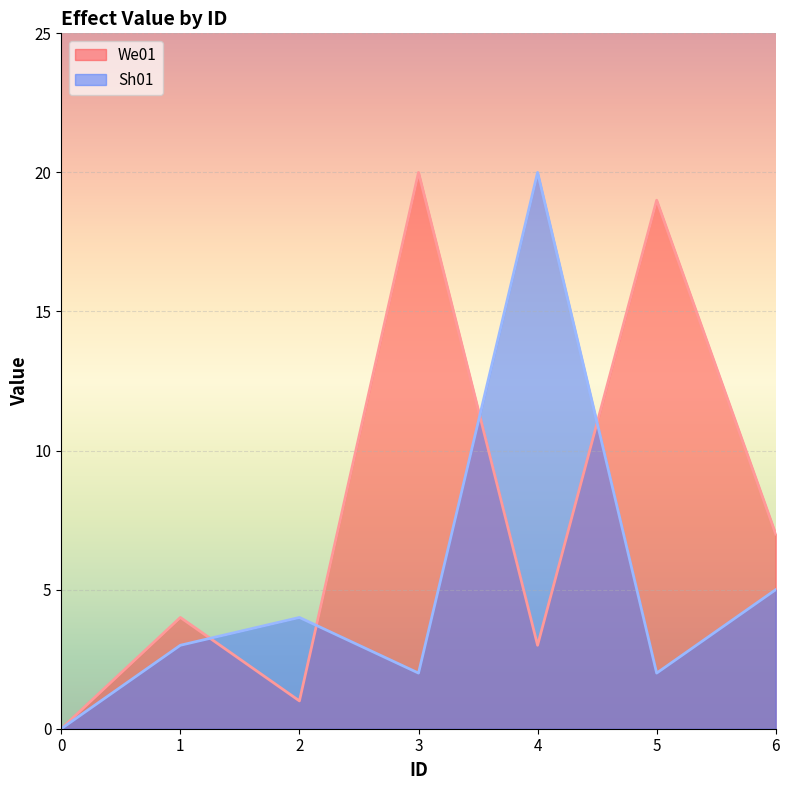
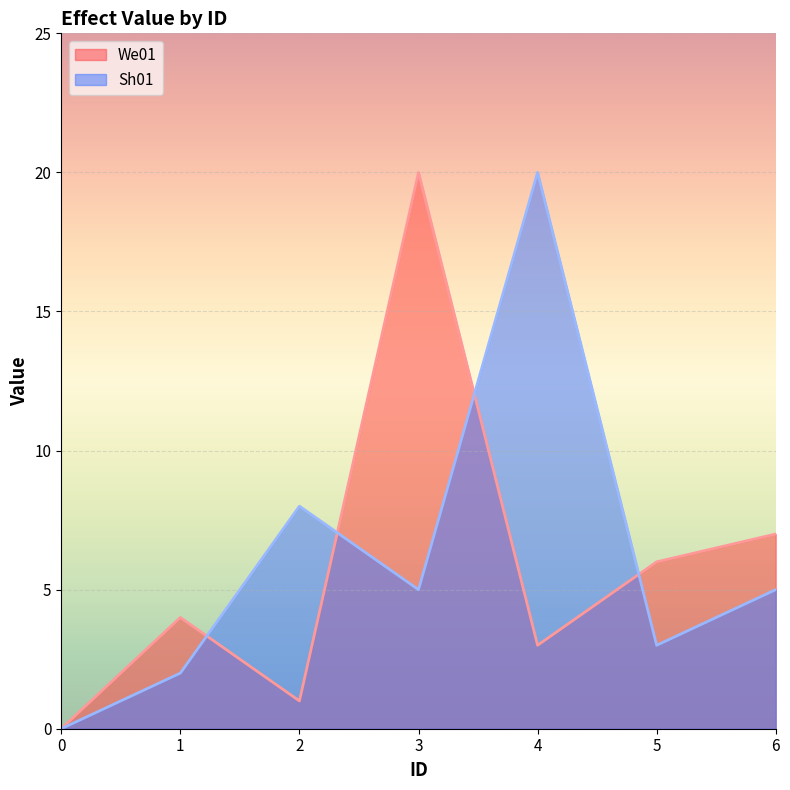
  {
    "We01": {
      "1": 4,
      "2": 1,
      "3": 20,
      "4": 3,
-     "5": 19,
+     "5": 6,
      "6": 7
    },
    "Sh01": {
-     "1": 3,
-     "2": 4,
-     "3": 2,
+     "1": 2,
+     "2": 8,
+     "3": 5,
      "4": 20,
-     "5": 2,
+     "5": 3,
      "6": 5
    }
  }
